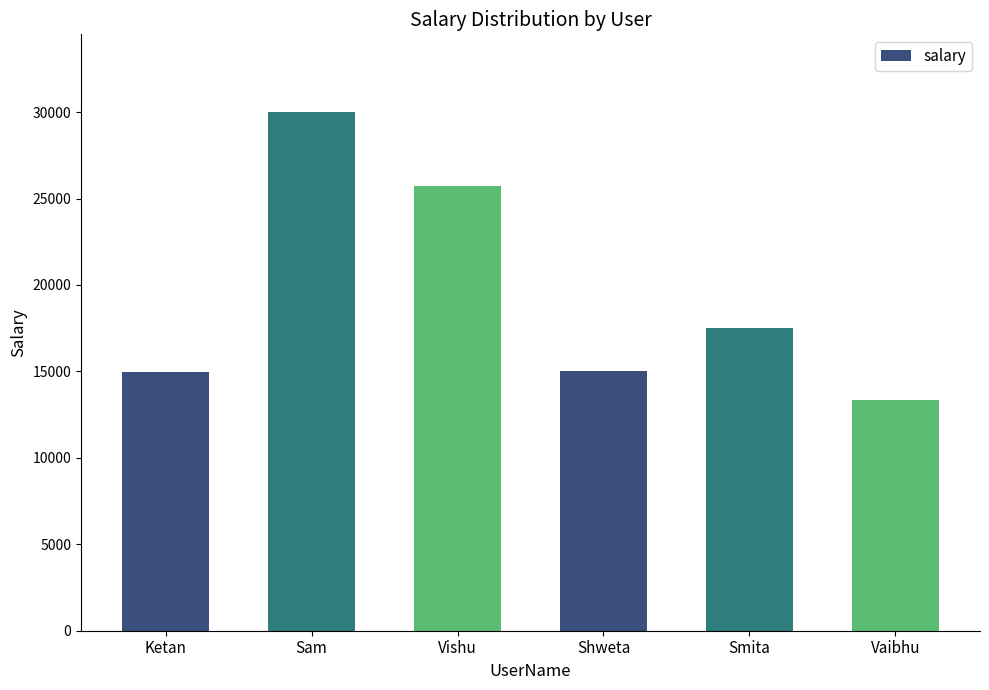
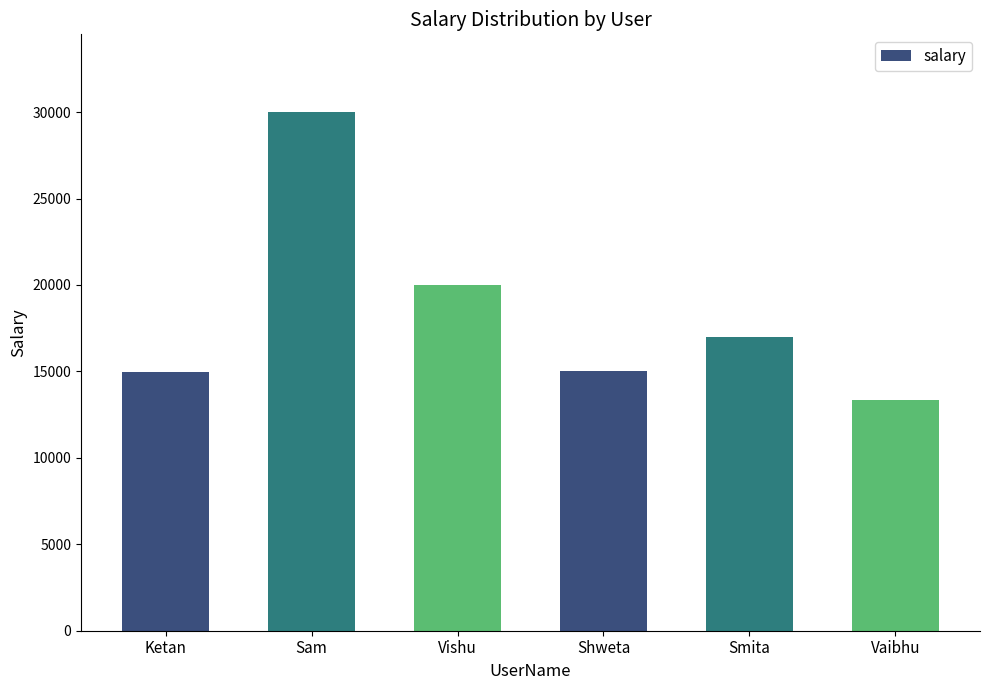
  {
    "Ketan": 15000,
    "Sam": 30000,
-   "Vishu": 25700,
+   "Vishu": 20000,
    "Shweta": 15000,
-   "Smita": 17500,
+   "Smita": 17000,
    "Vaibhu": 13300
  }
